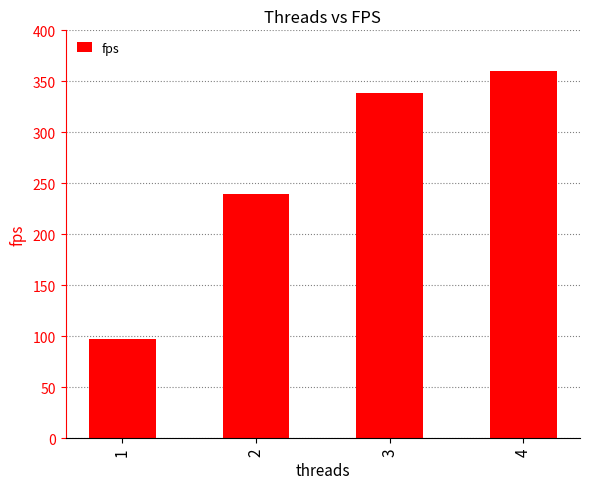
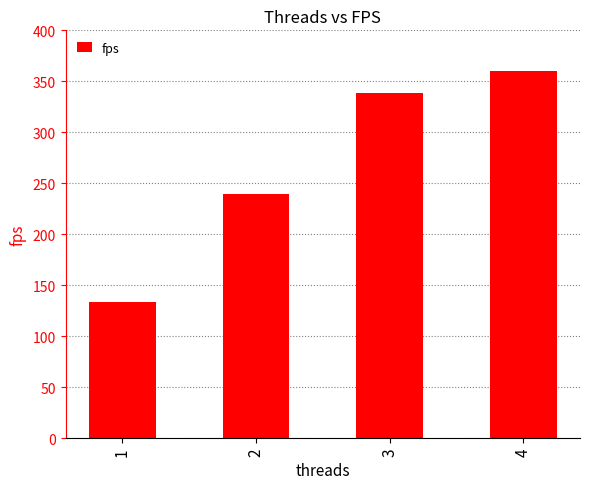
  {
-   "1": 97,
+   "1": 134,
    "2": 239,
    "3": 339,
    "4": 360
  }
